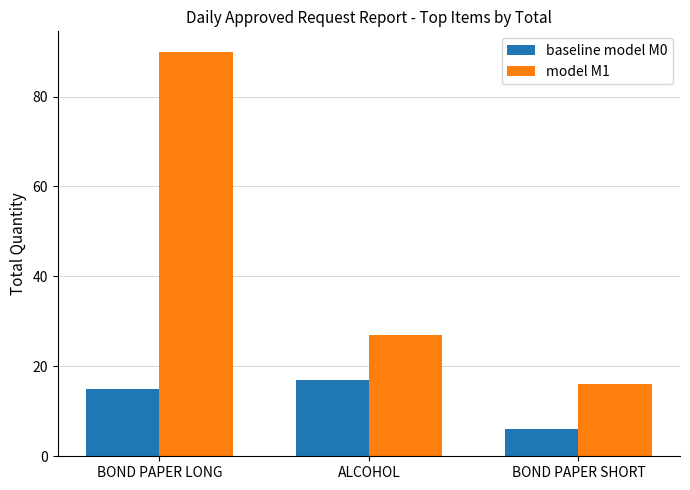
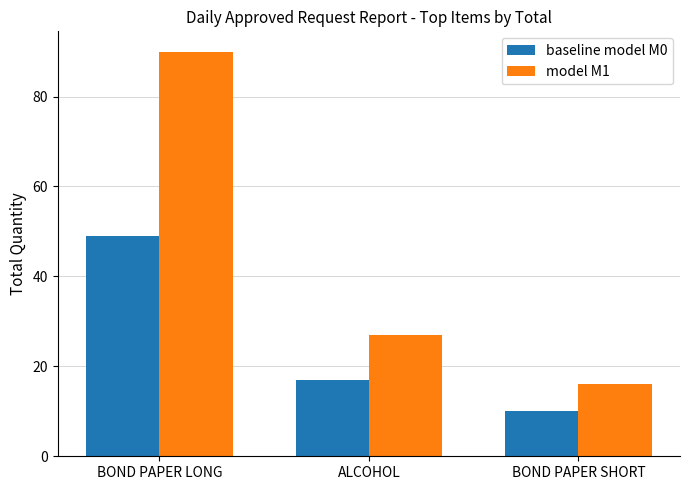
  {
    "baseline model M0": {
-     "BOND PAPER LONG": 15,
+     "BOND PAPER LONG": 49,
      "ALCOHOL": 17,
-     "BOND PAPER SHORT": 6
+     "BOND PAPER SHORT": 10
    },
    "model M1": {
      "BOND PAPER LONG": 90,
      "ALCOHOL": 27,
      "BOND PAPER SHORT": 16
    }
  }
